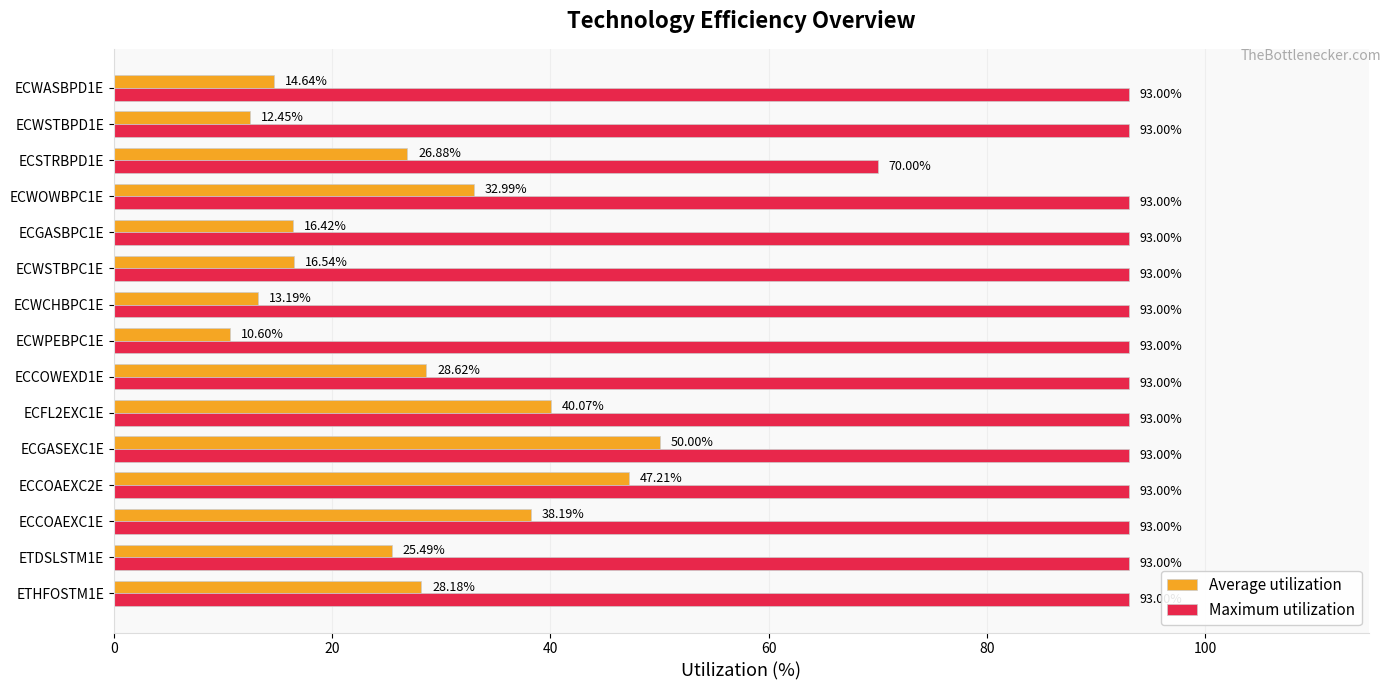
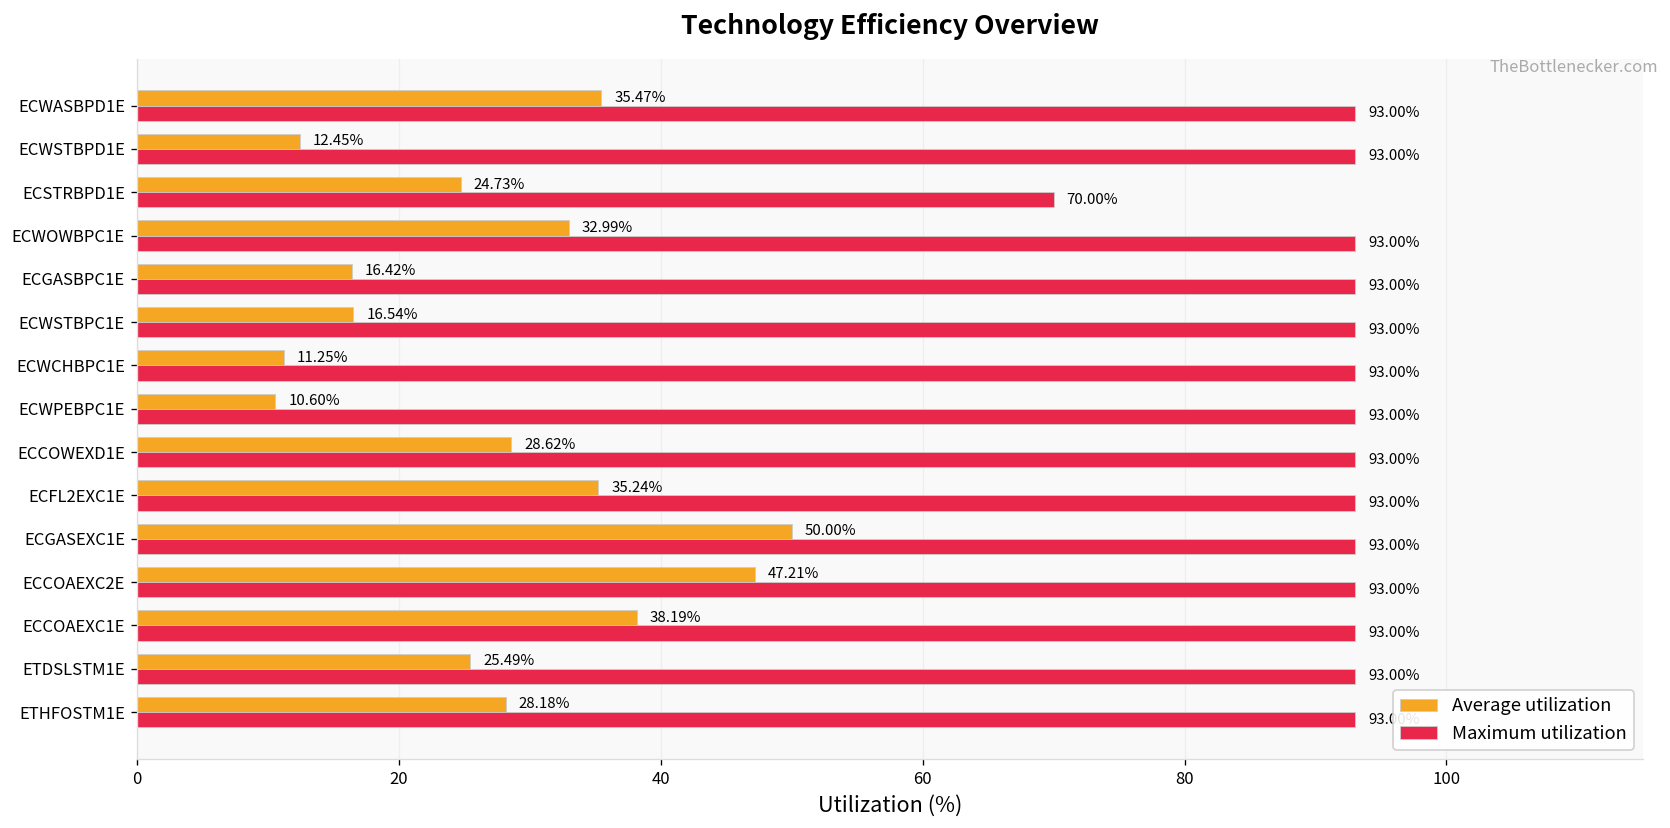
  {
    "Average utilization": {
-     "ECWASBPD1E": "14.64%",
+     "ECWASBPD1E": "35.47%",
      "ECWSTBPD1E": "12.45%",
-     "ECSTRBPD1E": "26.88%",
+     "ECSTRBPD1E": "24.73%",
      "ECWOWBPC1E": "32.99%",
      "ECGASBPC1E": "16.42%",
      "ECWSTBPC1E": "16.54%",
-     "ECWCHBPC1E": "13.19%",
+     "ECWCHBPC1E": "11.25%",
      "ECWPEBPC1E": "10.60%",
      "ECCOWEXD1E": "28.62%",
-     "ECFL2EXC1E": "40.07%",
+     "ECFL2EXC1E": "35.24%",
      "ECGASEXC1E": "50.00%",
      "ECCOAEXC2E": "47.21%",
      "ECCOAEXC1E": "38.19%",
      "ETDSLSTM1E": "25.49%",
      "ETHFOSTM1E": "28.18%"
    },
    "Maximum utilization": {
      "ECWASBPD1E": "93.00%",
      "ECWSTBPD1E": "93.00%",
      "ECSTRBPD1E": "70.00%",
      "ECWOWBPC1E": "93.00%",
      "ECGASBPC1E": "93.00%",
      "ECWSTBPC1E": "93.00%",
      "ECWCHBPC1E": "93.00%",
      "ECWPEBPC1E": "93.00%",
      "ECCOWEXD1E": "93.00%",
      "ECFL2EXC1E": "93.00%",
      "ECGASEXC1E": "93.00%",
      "ECCOAEXC2E": "93.00%",
      "ECCOAEXC1E": "93.00%",
      "ETDSLSTM1E": "93.00%"
    }
  }
